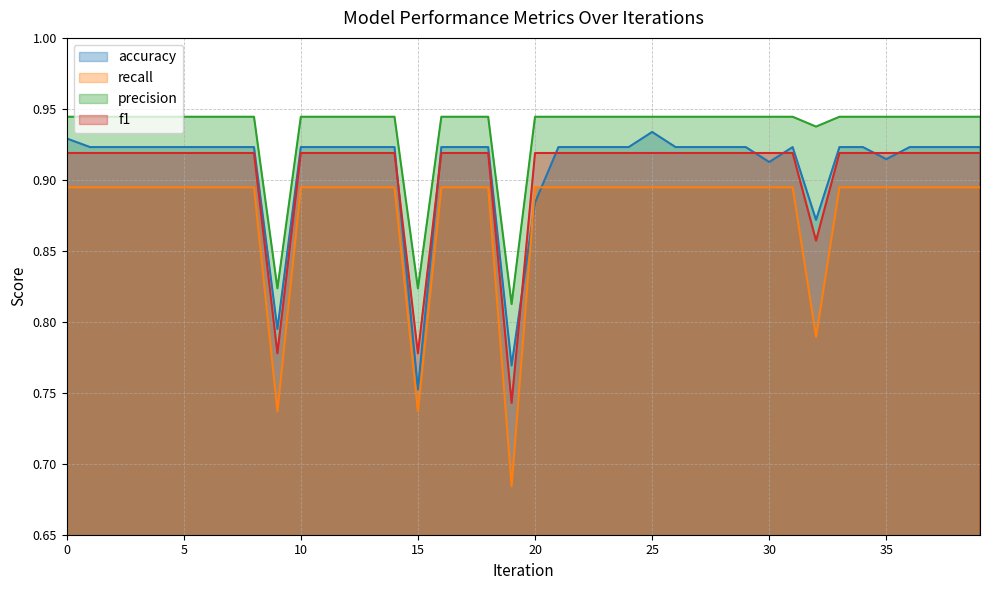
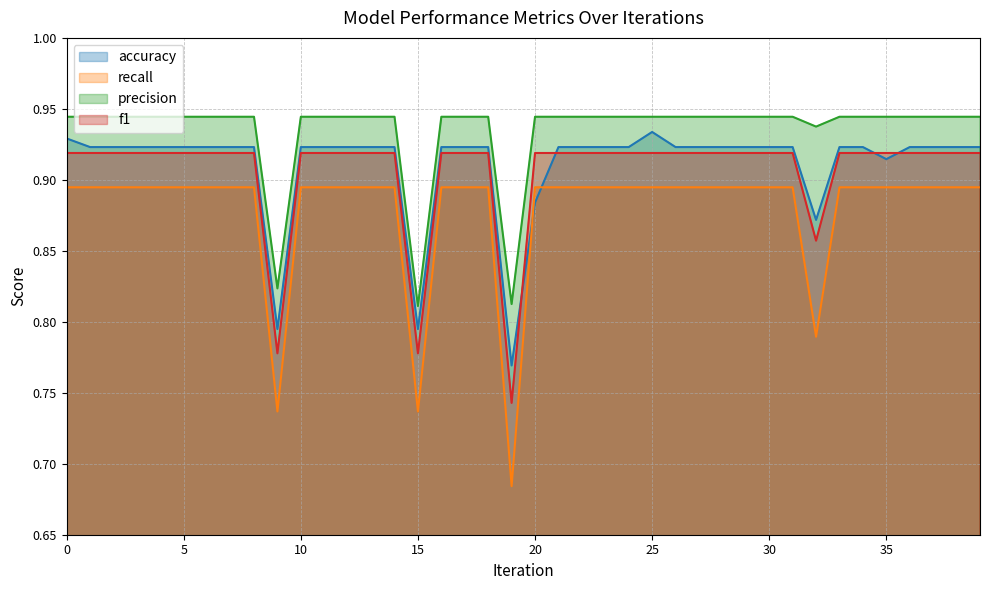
  {
    "accuracy": {
      "0": 0.929,
      "5": 0.923,
      "10": 0.923,
-     "15": 0.752,
+     "15": 0.795,
      "20": 0.884,
      "25": 0.934,
-     "30": 0.913,
+     "30": 0.923,
      "35": 0.915
    },
    "precision": {
      "0": 0.944,
      "5": 0.944,
      "10": 0.944,
-     "15": 0.824,
+     "15": 0.811,
      "20": 0.944,
      "25": 0.944,
      "30": 0.944,
      "35": 0.944
    }
  }
